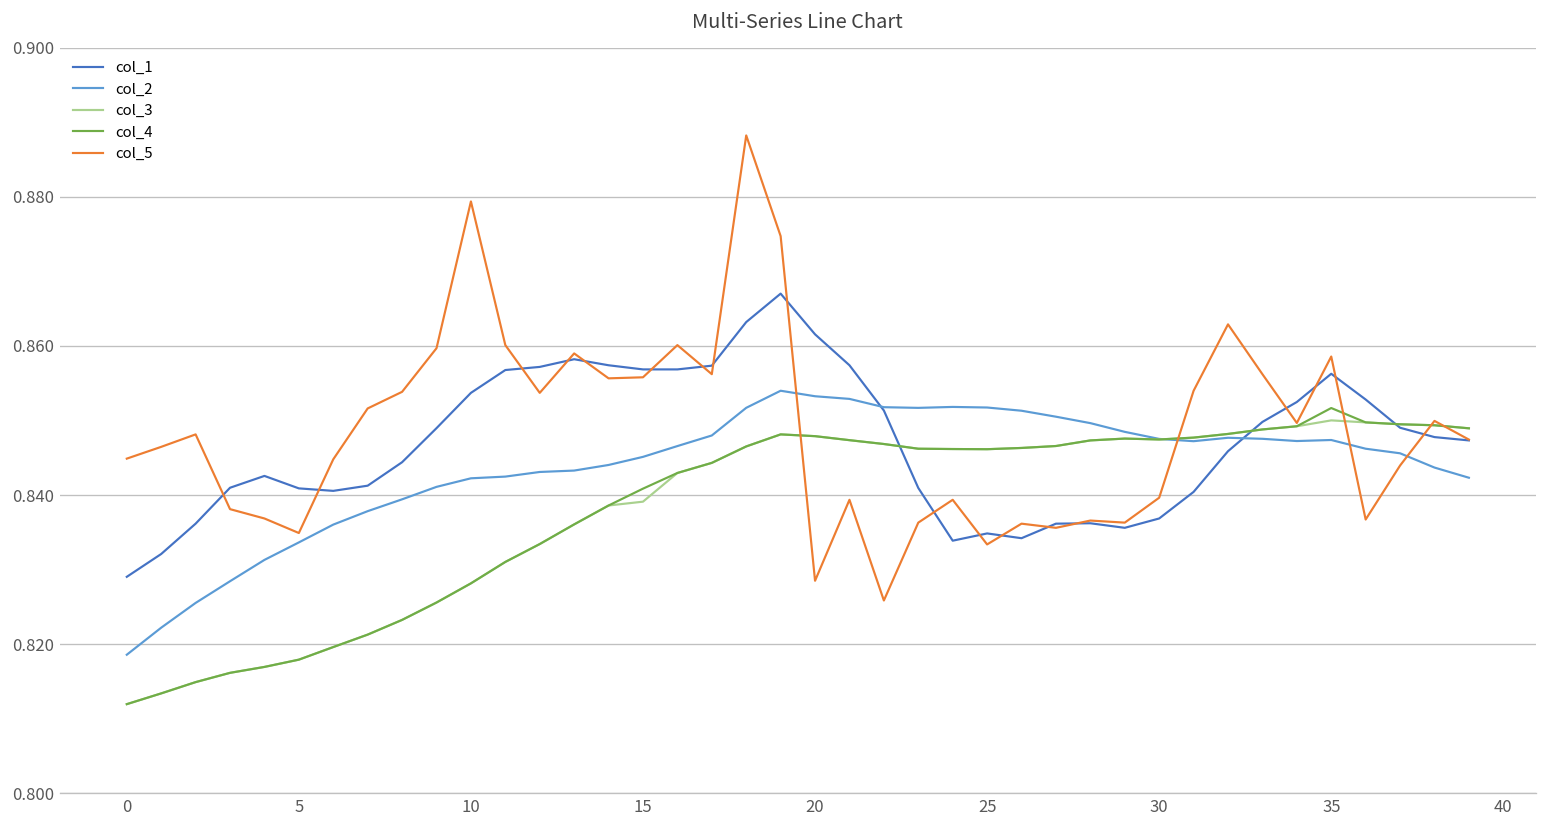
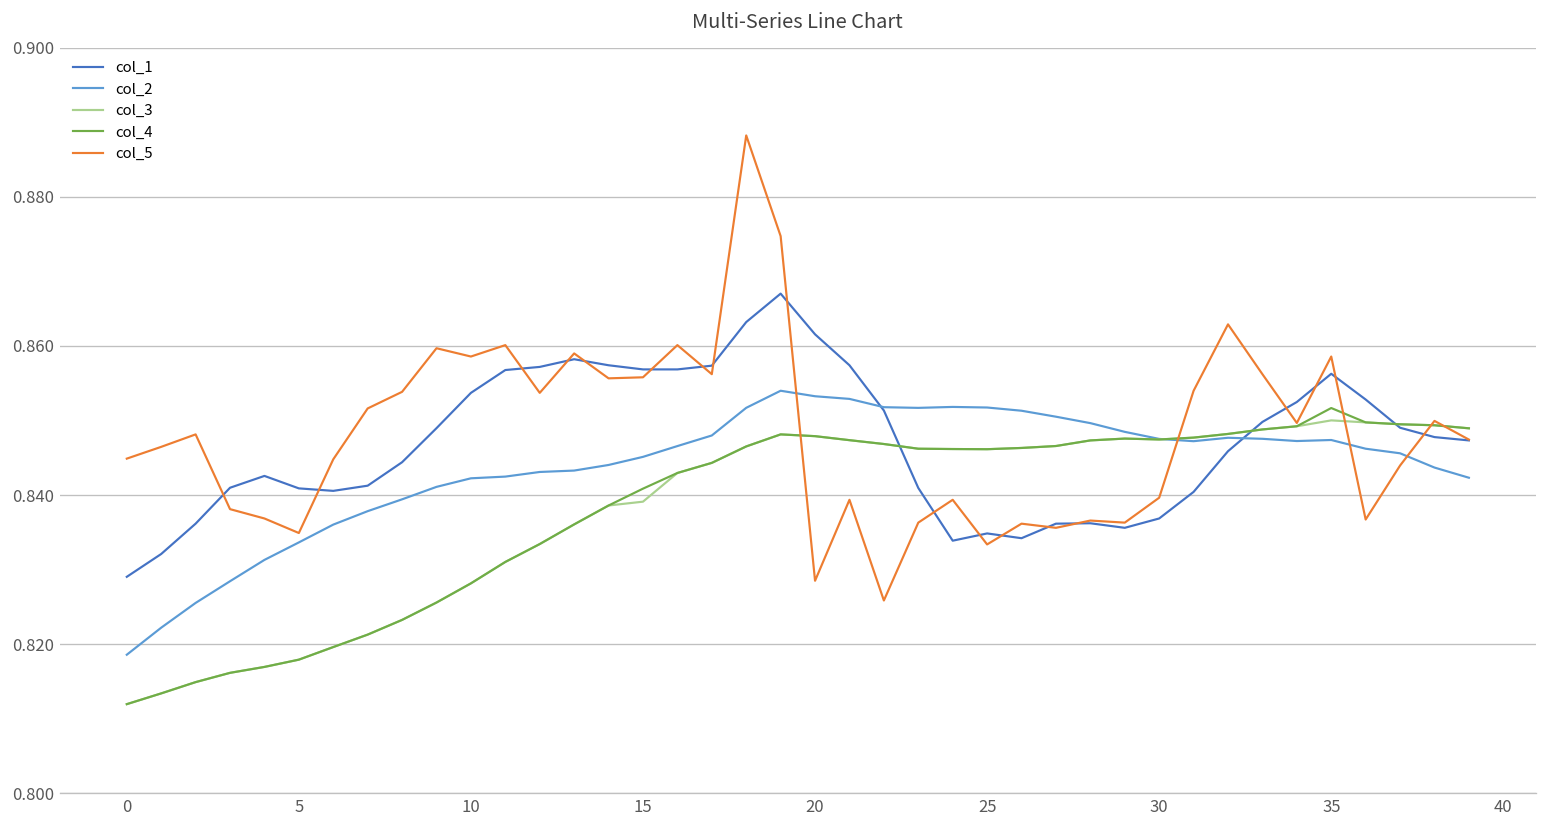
  {
    "col_3": {
      "15": 0.839,
      "35": 0.850
    },
    "col_4": {
      "15": 0.841,
      "35": 0.852
    },
    "col_5": {
      "0": 0.845,
      "5": 0.835,
-     "10": 0.879,
+     "10": 0.859,
      "15": 0.856,
      "20": 0.829,
      "25": 0.833,
      "30": 0.840,
      "35": 0.859
    }
  }
